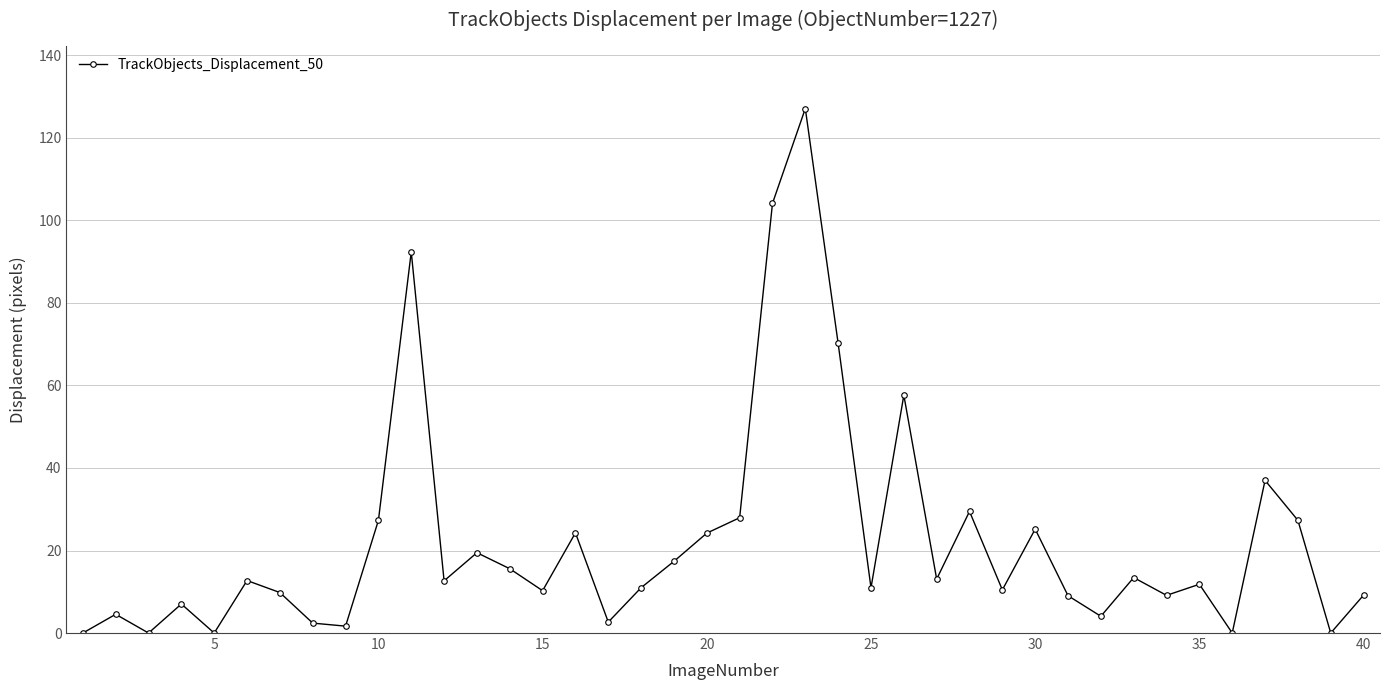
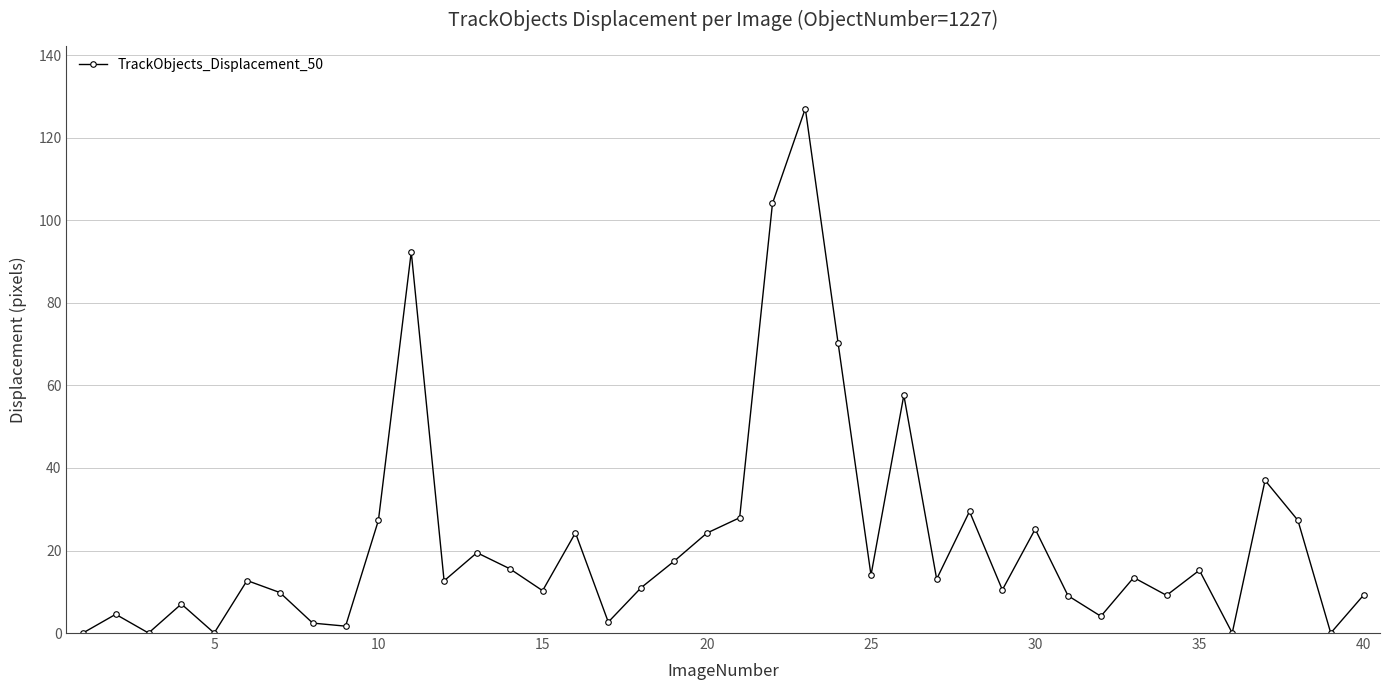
  {
    "5": 0,
    "10": 27,
    "15": 10,
    "20": 24,
-   "25": 11,
+   "25": 14,
    "30": 25,
-   "35": 12,
+   "35": 15,
    "40": 9
  }
